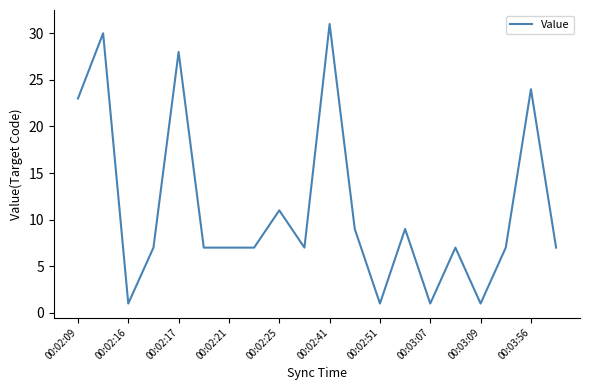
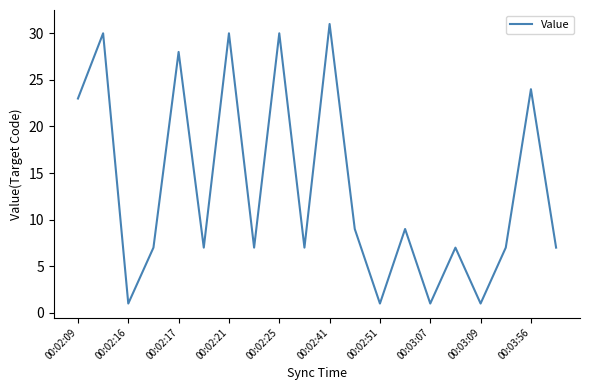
  {
    "00:02:09": 23,
    "00:02:17": 28,
-   "00:02:21": 7,
-   "00:02:25": 11,
+   "00:02:21": 30,
+   "00:02:25": 30,
    "00:02:41": 31,
    "00:02:51": 1,
    "00:03:07": 1,
    "00:03:09": 1,
    "00:03:56": 24
  }
